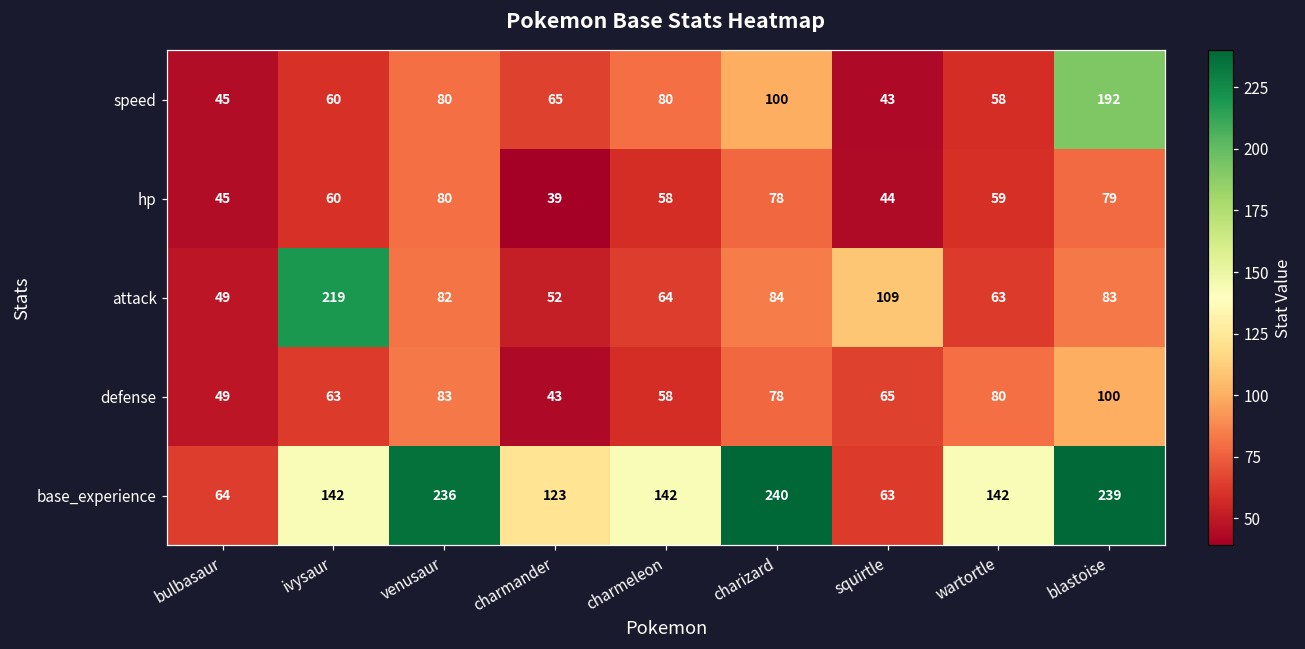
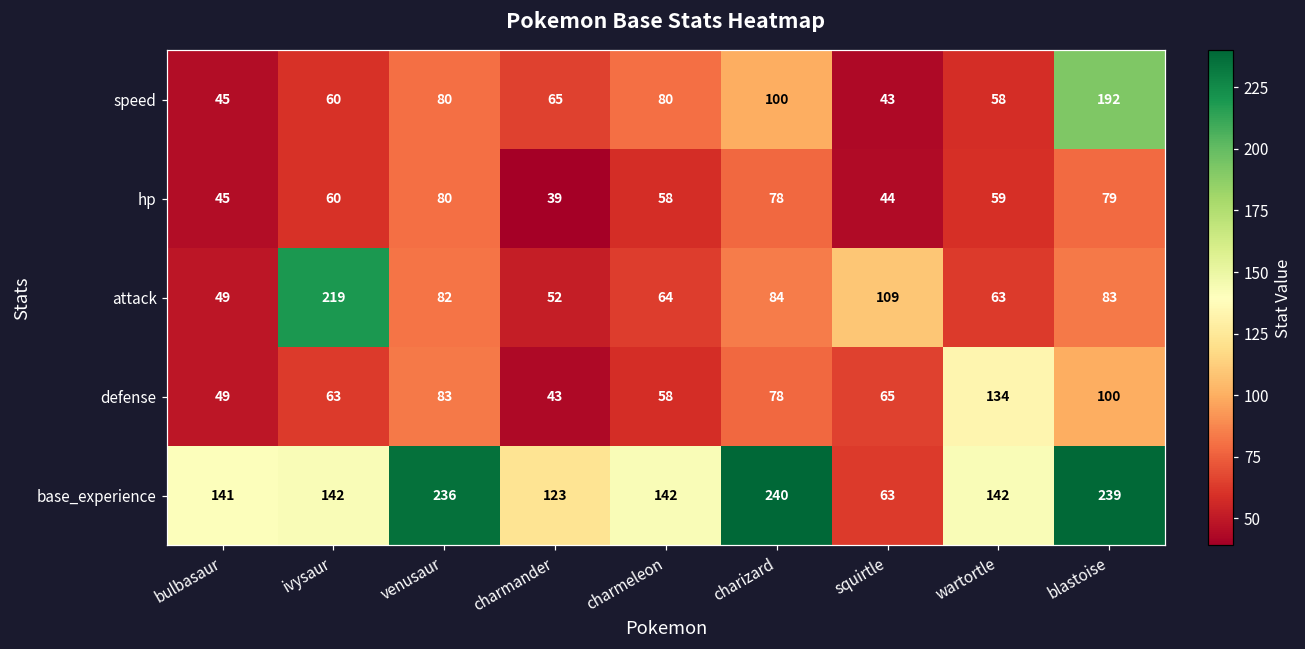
  {
    "speed": {
      "bulbasaur": 45,
      "ivysaur": 60,
      "venusaur": 80,
      "charmander": 65,
      "charmeleon": 80,
      "charizard": 100,
      "squirtle": 43,
      "wartortle": 58,
      "blastoise": 192
    },
    "hp": {
      "bulbasaur": 45,
      "ivysaur": 60,
      "venusaur": 80,
      "charmander": 39,
      "charmeleon": 58,
      "charizard": 78,
      "squirtle": 44,
      "wartortle": 59,
      "blastoise": 79
    },
    "attack": {
      "bulbasaur": 49,
      "ivysaur": 219,
      "venusaur": 82,
      "charmander": 52,
      "charmeleon": 64,
      "charizard": 84,
      "squirtle": 109,
      "wartortle": 63,
      "blastoise": 83
    },
    "defense": {
      "bulbasaur": 49,
      "ivysaur": 63,
      "venusaur": 83,
      "charmander": 43,
      "charmeleon": 58,
      "charizard": 78,
      "squirtle": 65,
-     "wartortle": 80,
+     "wartortle": 134,
      "blastoise": 100
    },
    "base_experience": {
-     "bulbasaur": 64,
+     "bulbasaur": 141,
      "ivysaur": 142,
      "venusaur": 236,
      "charmander": 123,
      "charmeleon": 142,
      "charizard": 240,
      "squirtle": 63,
      "wartortle": 142,
      "blastoise": 239
    }
  }
